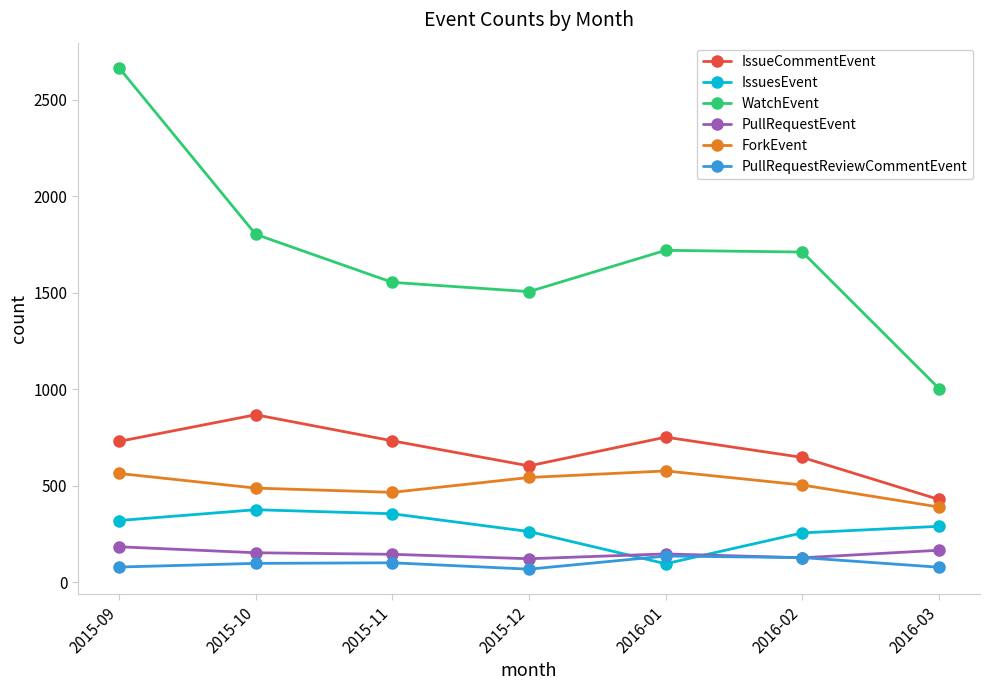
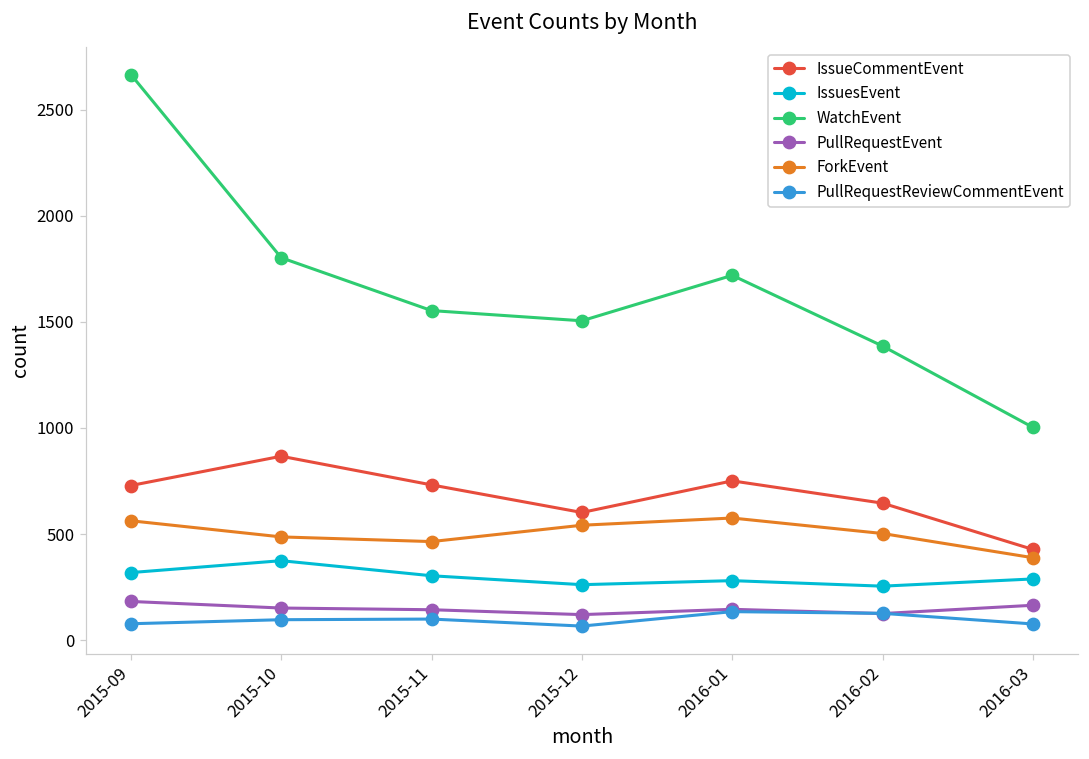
  {
    "IssuesEvent": {
      "2015-09": 320,
      "2015-10": 380,
-     "2015-11": 350,
+     "2015-11": 300,
      "2015-12": 260,
-     "2016-01": 100,
+     "2016-01": 280,
      "2016-02": 260,
      "2016-03": 290
    },
    "WatchEvent": {
      "2015-09": 2670,
      "2015-10": 1800,
      "2015-11": 1550,
      "2015-12": 1510,
      "2016-01": 1720,
-     "2016-02": 1710,
+     "2016-02": 1390,
      "2016-03": 1000
    },
    "PullRequestEvent": {
      "2015-09": 180,
      "2015-10": 150,
      "2015-11": 140,
      "2015-12": 120,
      "2016-03": 170
    },
    "PullRequestReviewCommentEvent": {
      "2015-09": 80,
      "2015-10": 100,
      "2015-11": 100,
      "2015-12": 70,
      "2016-03": 80
    }
  }
